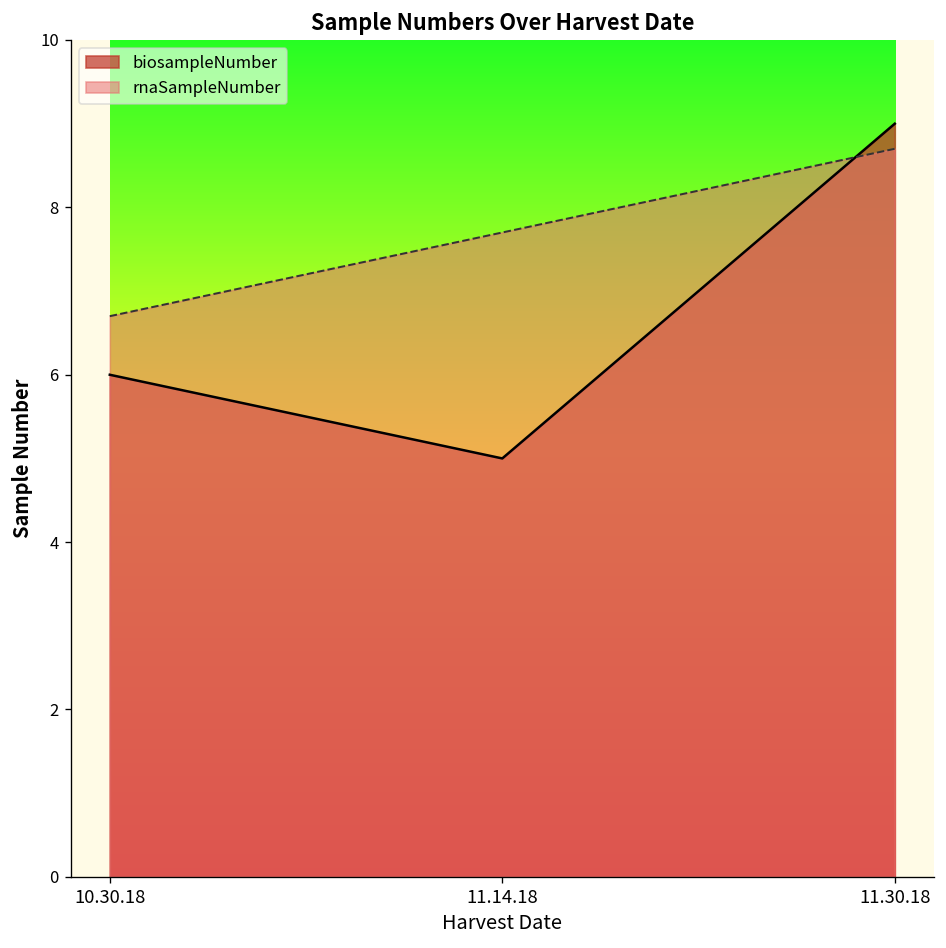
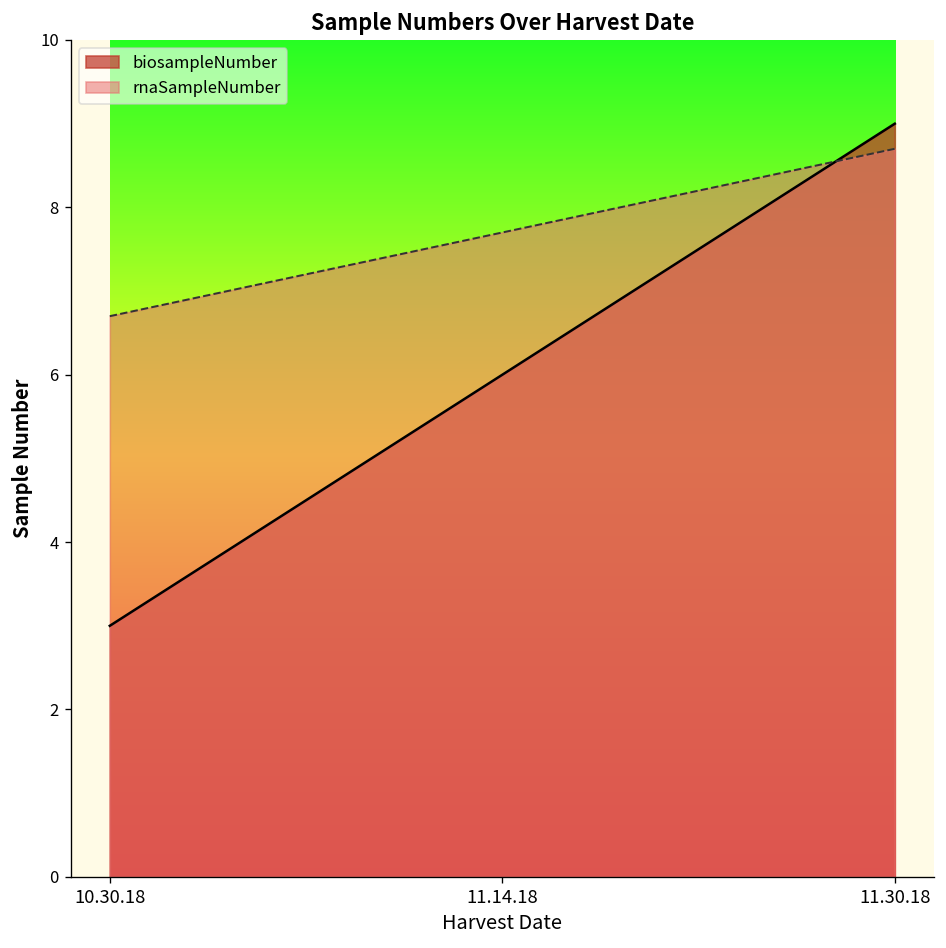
  {
    "biosampleNumber": {
-     "10.30.18": 6,
-     "11.14.18": 5,
+     "10.30.18": 3,
+     "11.14.18": 6,
      "11.30.18": 9
    },
    "rnaSampleNumber": {
      "10.30.18": 6.7,
      "11.14.18": 7.7,
      "11.30.18": 8.7
    }
  }
